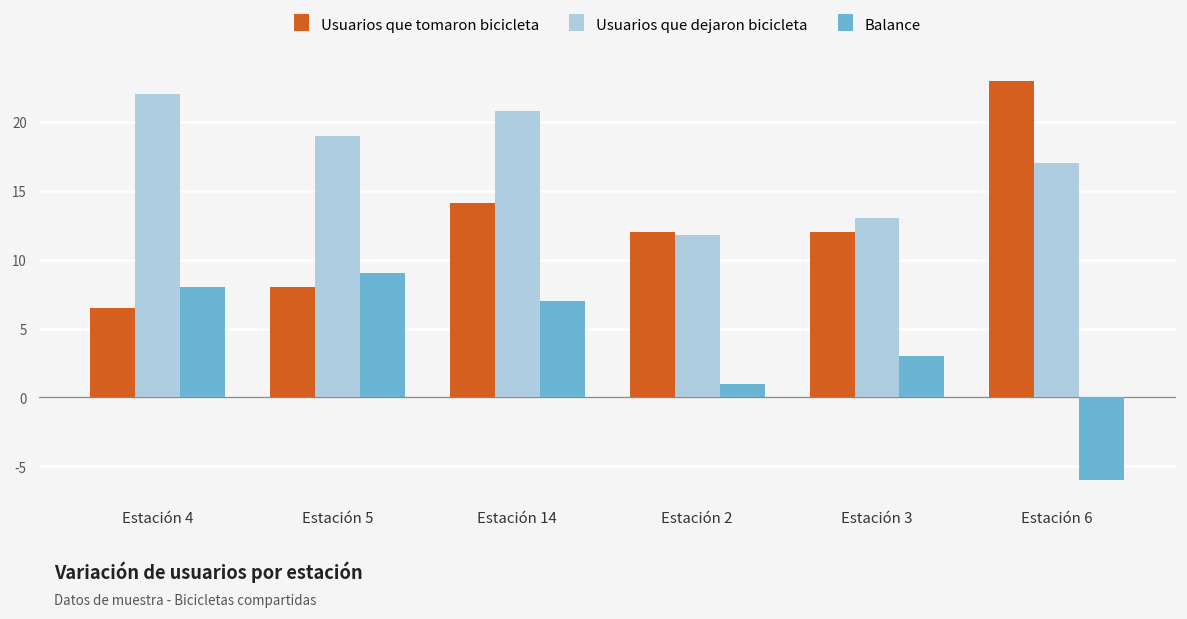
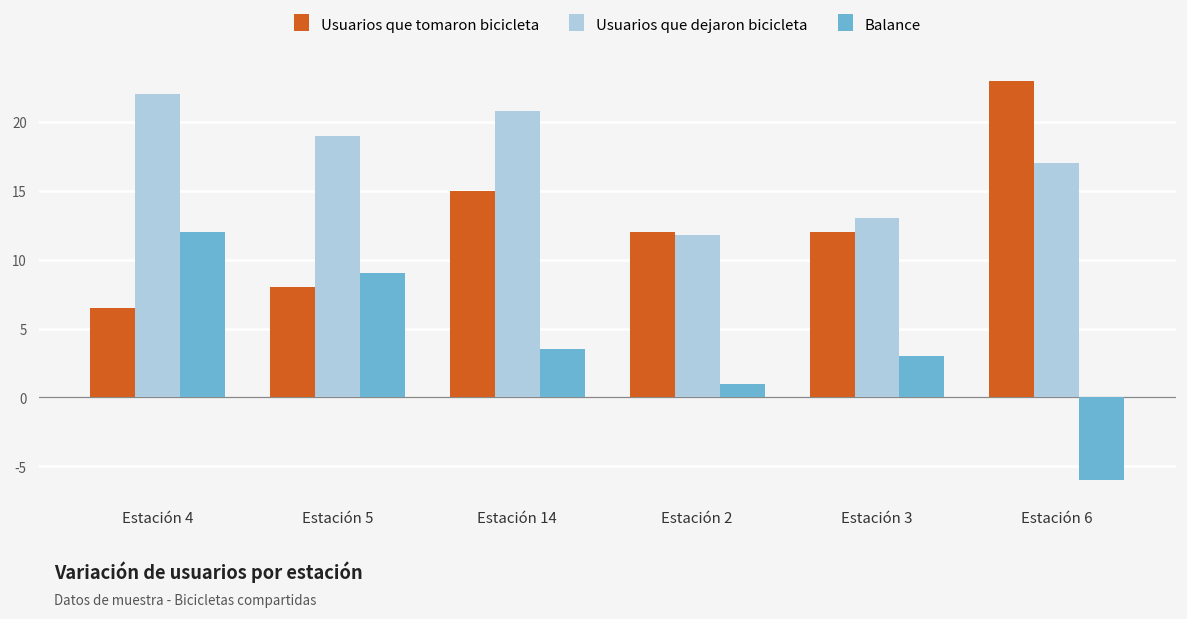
  {
    "Usuarios que tomaron bicicleta": {
      "Estación 4": 6.5,
      "Estación 5": 8.0,
-     "Estación 14": 14.1,
+     "Estación 14": 15.0,
      "Estación 2": 12.0,
      "Estación 3": 12.0,
      "Estación 6": 23.0
    },
    "Usuarios que dejaron bicicleta": {
      "Estación 4": 22.0,
      "Estación 5": 19.0,
      "Estación 14": 20.8,
      "Estación 2": 11.8,
      "Estación 3": 13.0,
      "Estación 6": 17.0
    },
    "Balance": {
-     "Estación 4": 8,
+     "Estación 4": 12,
      "Estación 5": 9.0,
-     "Estación 14": 7.0,
+     "Estación 14": 3.5,
      "Estación 2": 1.0,
      "Estación 3": 3.0,
      "Estación 6": -6.0
    }
  }
